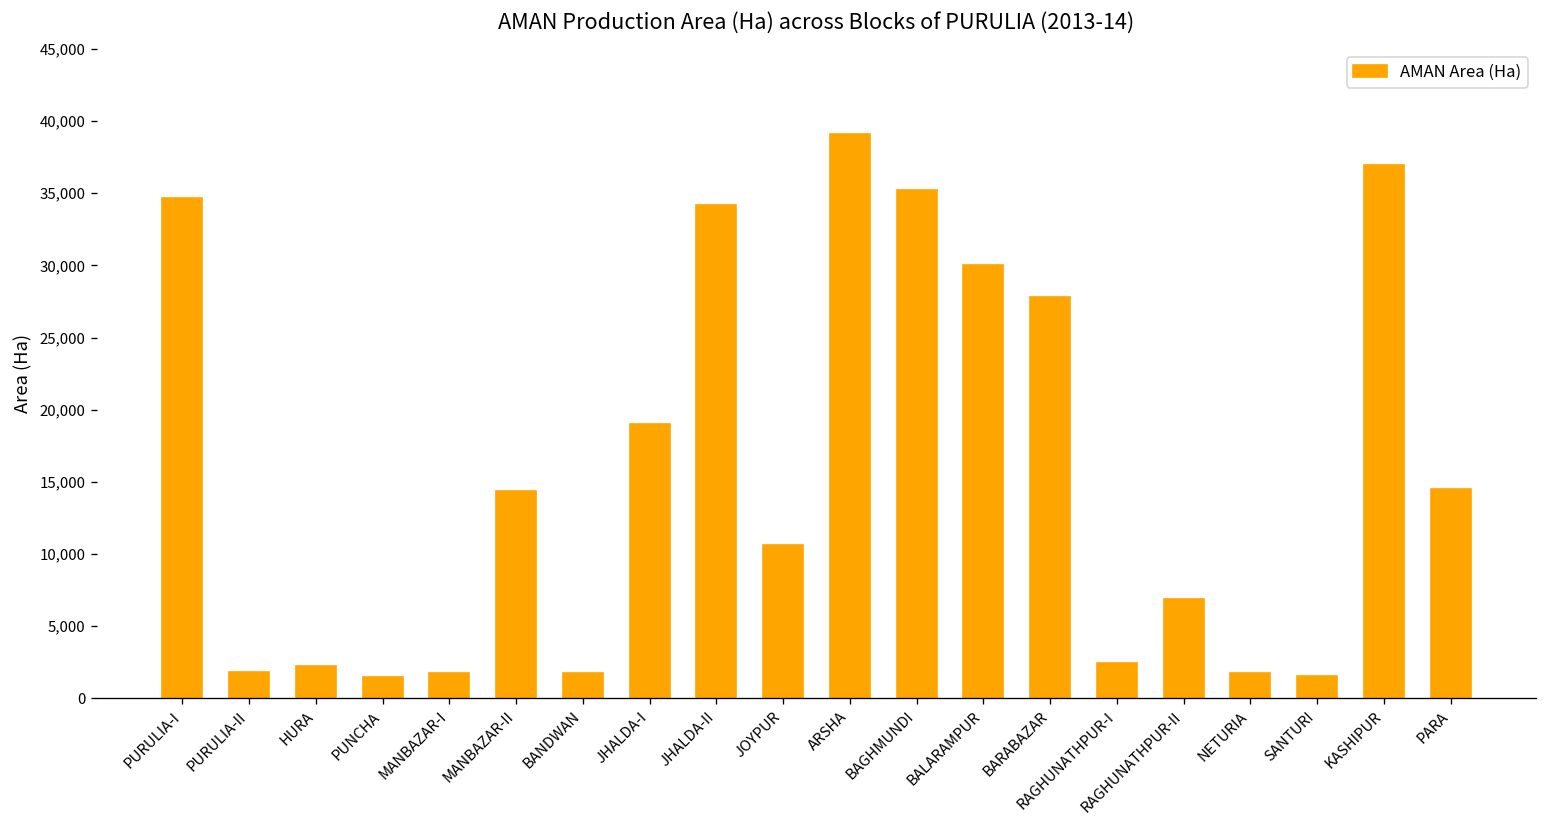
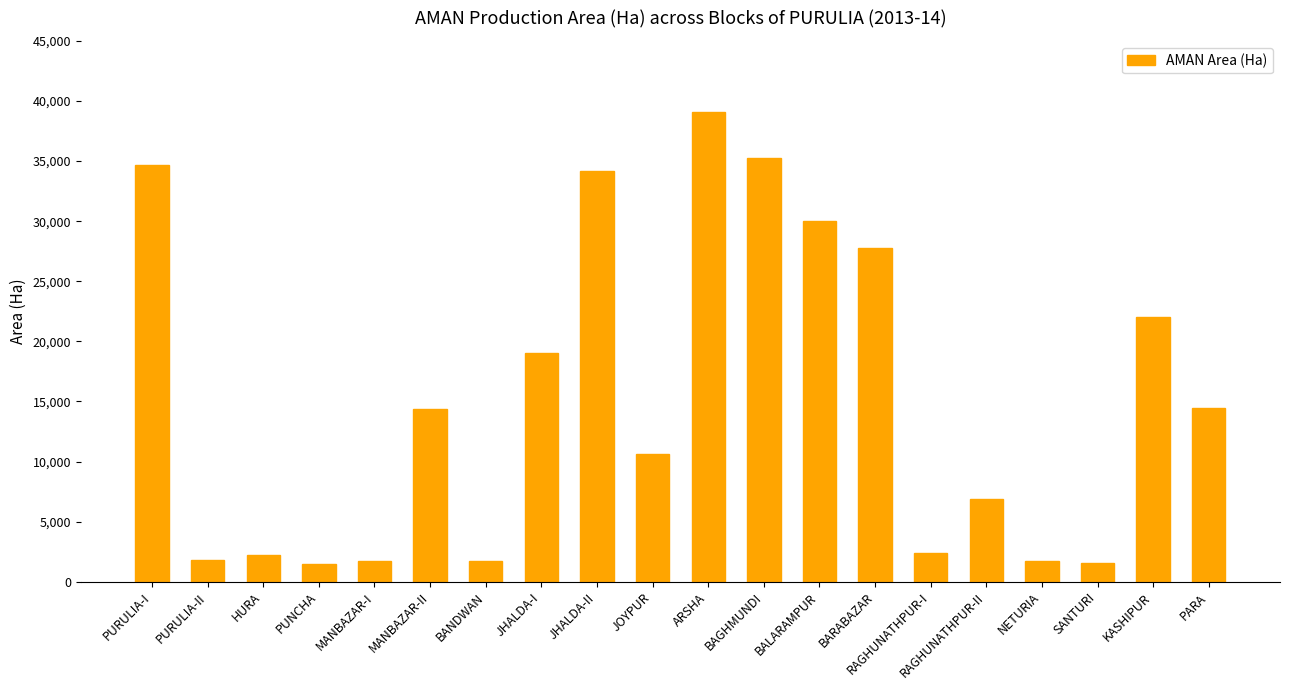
  {
    "PURULIA-I": "34,700",
    "PURULIA-II": "1,800",
    "HURA": "2,200",
    "PUNCHA": "1,500",
    "MANBAZAR-I": "1,700",
    "MANBAZAR-II": "14,400",
    "BANDWAN": "1,700",
    "JHALDA-I": "19,000",
    "JHALDA-II": "34,200",
    "JOYPUR": "10,600",
    "ARSHA": "39,100",
    "BAGHMUNDI": "35,200",
    "BALARAMPUR": "30,000",
    "BARABAZAR": "27,800",
    "RAGHUNATHPUR-I": "2,400",
    "RAGHUNATHPUR-II": "6,900",
    "NETURIA": "1,800",
    "SANTURI": "1,500",
-   "KASHIPUR": "37,000",
+   "KASHIPUR": "22,100",
    "PARA": "14,500"
  }
